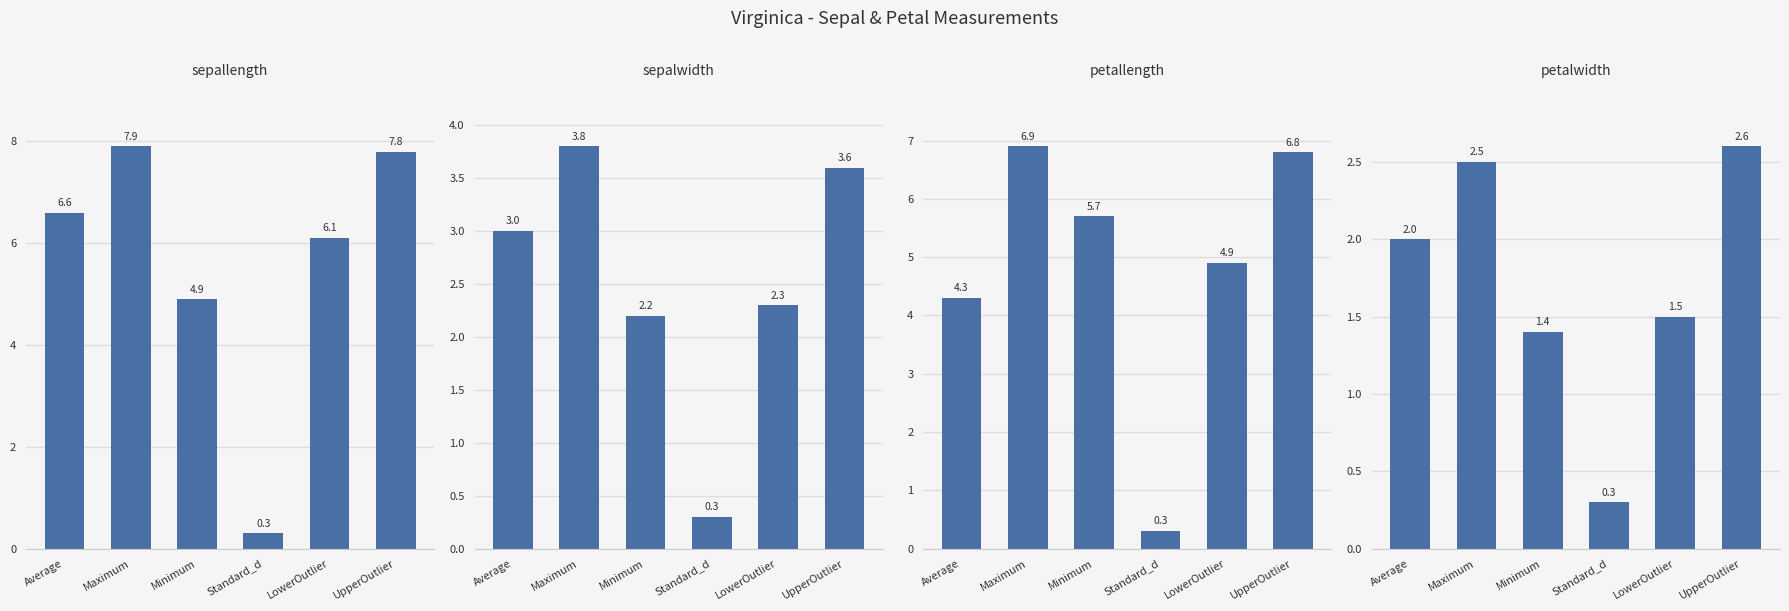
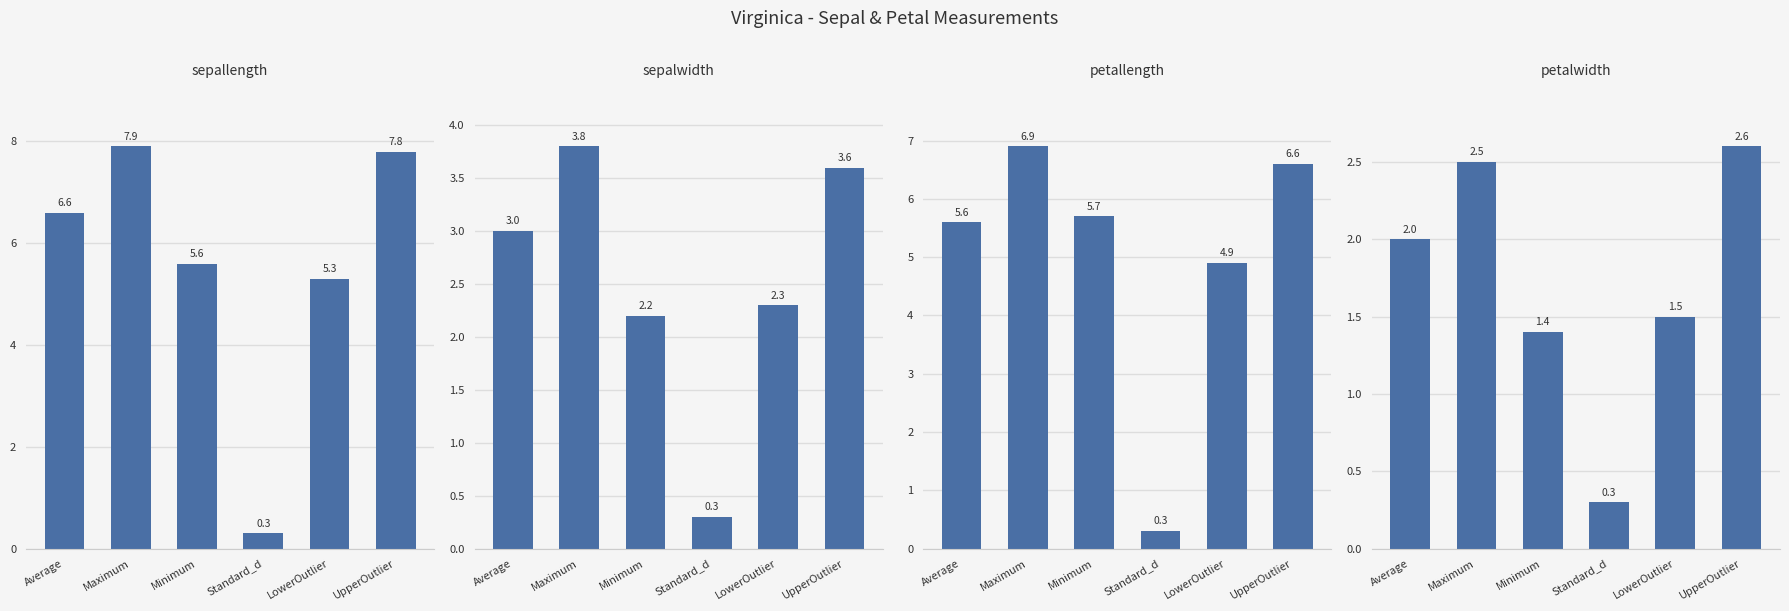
  {
    "sepallength": {
      "Average": 6.6,
      "Maximum": 7.9,
-     "Minimum": 4.9,
+     "Minimum": 5.6,
      "Standard_d": 0.3,
-     "LowerOutlier": 6.1,
+     "LowerOutlier": 5.3,
      "UpperOutlier": 7.8
    },
    "sepalwidth": {
      "Average": 3.0,
      "Maximum": 3.8,
      "Minimum": 2.2,
      "Standard_d": 0.3,
      "LowerOutlier": 2.3,
      "UpperOutlier": 3.6
    },
    "petallength": {
-     "Average": 4.3,
+     "Average": 5.6,
      "Maximum": 6.9,
      "Minimum": 5.7,
      "Standard_d": 0.3,
      "LowerOutlier": 4.9,
-     "UpperOutlier": 6.8
+     "UpperOutlier": 6.6
    },
    "petalwidth": {
      "Average": 2.0,
      "Maximum": 2.5,
      "Minimum": 1.4,
      "Standard_d": 0.3,
      "LowerOutlier": 1.5,
      "UpperOutlier": 2.6
    }
  }
